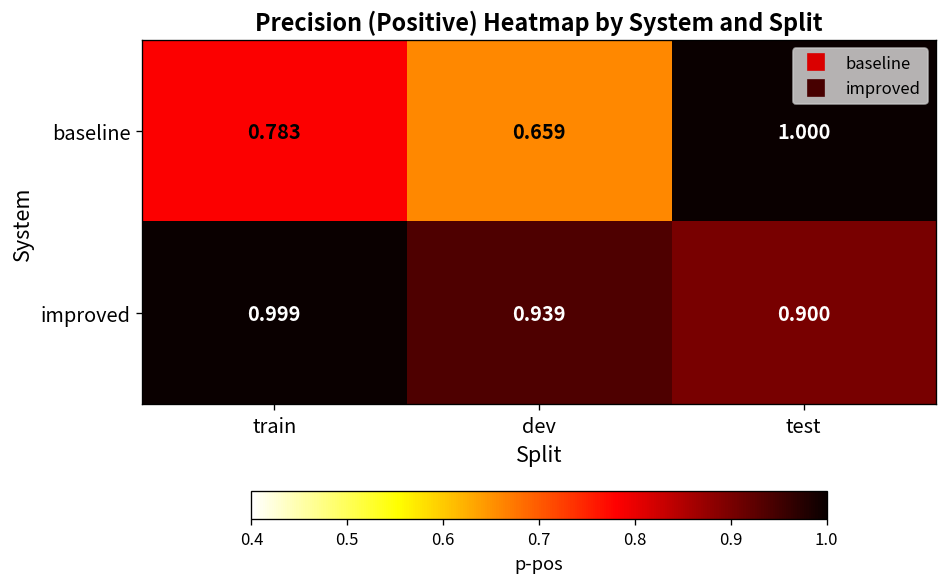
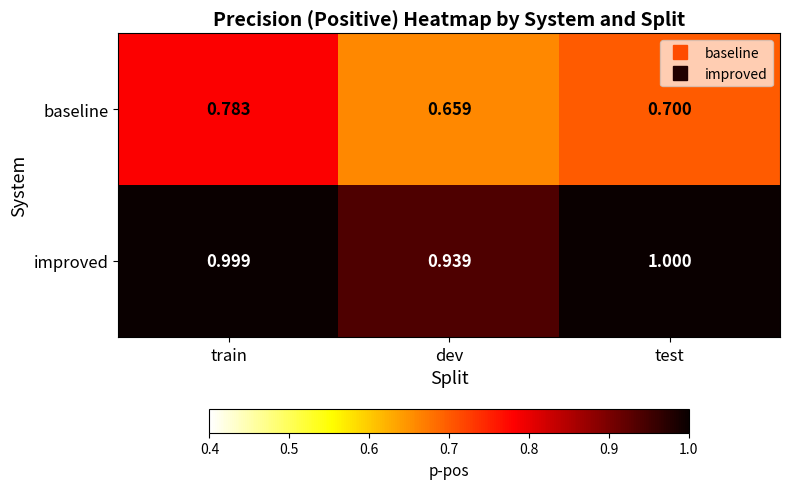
  {
    "baseline": {
      "train": 0.783,
      "dev": 0.659,
-     "test": 1.000
+     "test": 0.700
    },
    "improved": {
      "train": 0.999,
      "dev": 0.939,
-     "test": 0.900
+     "test": 1.000
    }
  }
